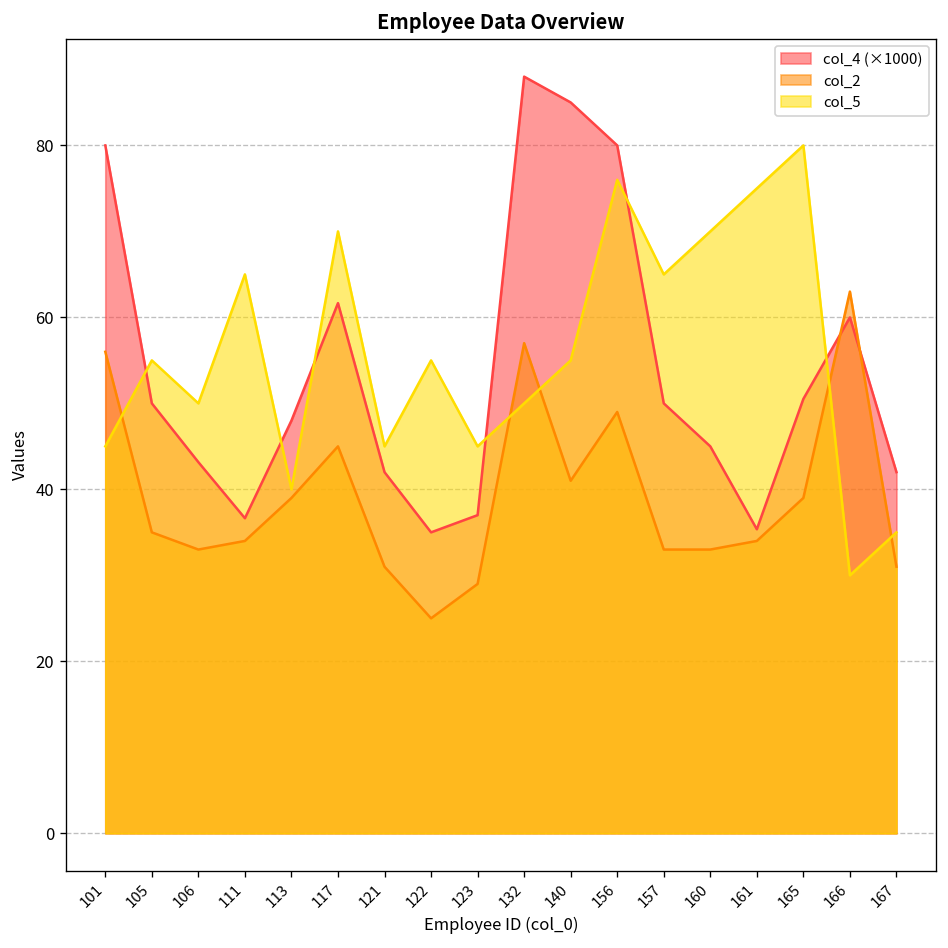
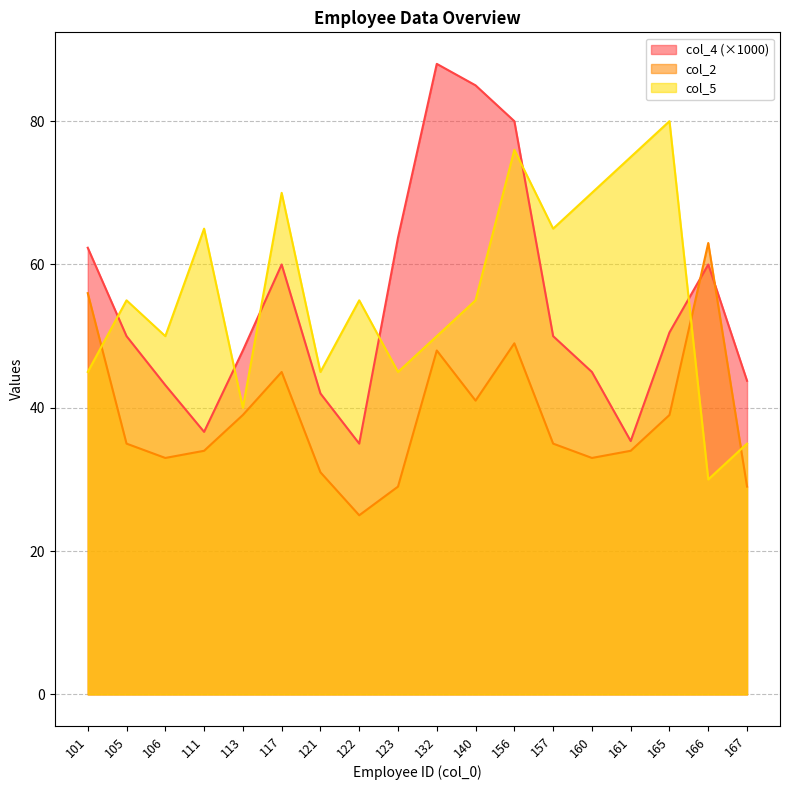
  {
    "col_4 (×1000)": {
-     "101": 80,
+     "101": 62,
      "105": 50,
      "106": 43,
      "111": 37,
      "113": 48,
-     "117": 62,
+     "117": 60,
      "121": 42,
      "122": 35,
-     "123": 37,
+     "123": 64,
      "132": 88,
      "140": 85,
      "156": 80,
      "157": 50,
      "160": 45,
      "161": 35,
      "165": 51,
      "166": 60,
-     "167": 42
+     "167": 44
    },
    "col_2": {
      "101": 56,
      "105": 35,
      "106": 33,
      "111": 34,
      "113": 39,
      "117": 45,
      "121": 31,
      "122": 25,
      "123": 29,
-     "132": 57,
+     "132": 48,
      "140": 41,
      "156": 49,
-     "157": 33,
+     "157": 35,
      "160": 33,
      "161": 34,
      "165": 39,
      "166": 63,
-     "167": 31
+     "167": 29
    },
    "col_5": {
      "101": 45,
      "105": 55,
      "106": 50,
      "111": 65,
      "113": 40,
      "117": 70,
      "121": 45,
      "122": 55,
      "123": 45,
      "132": 50,
      "140": 55,
      "156": 76,
      "157": 65,
      "160": 70,
      "161": 75,
      "165": 80,
      "166": 30,
      "167": 35
    }
  }
